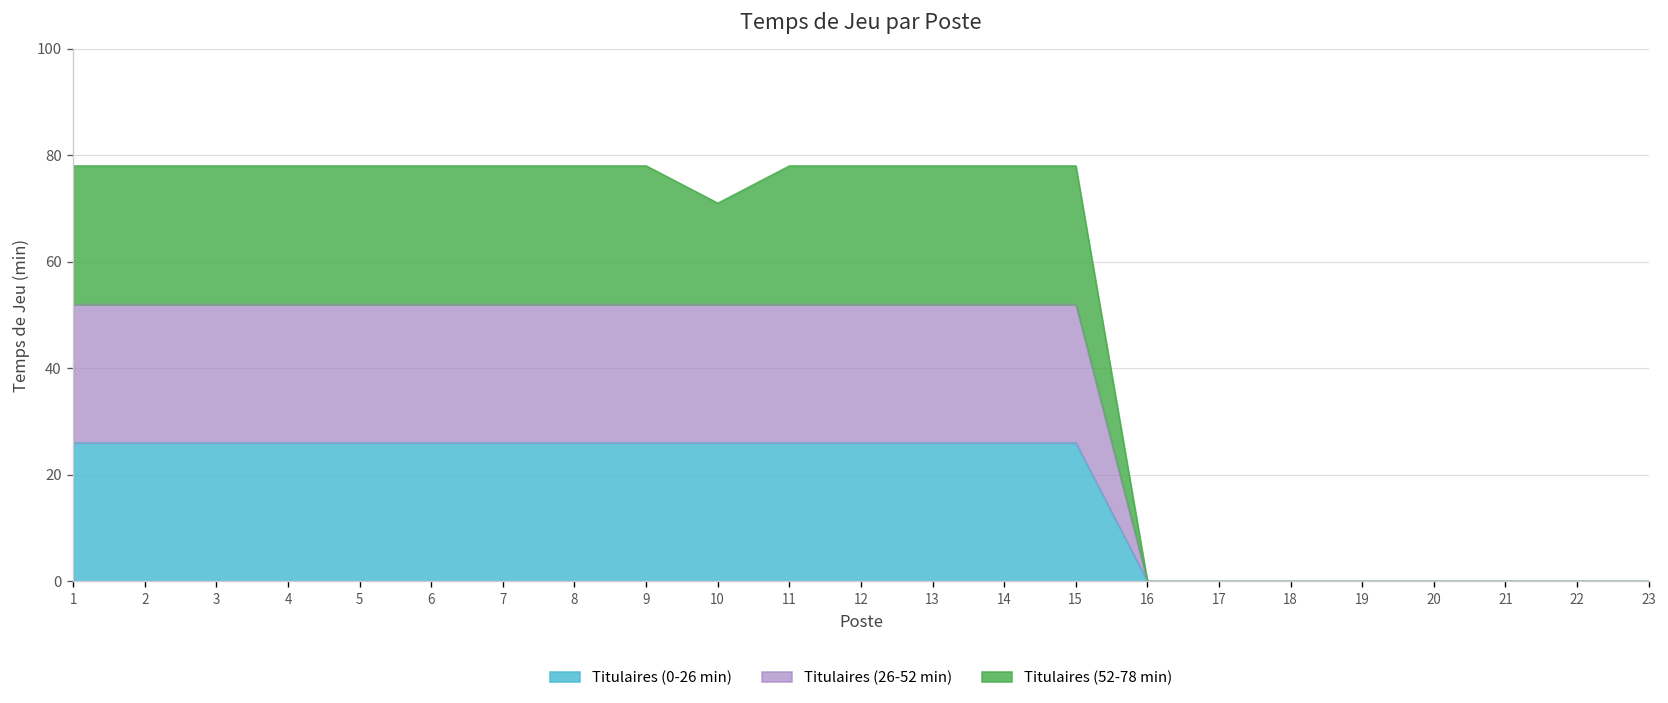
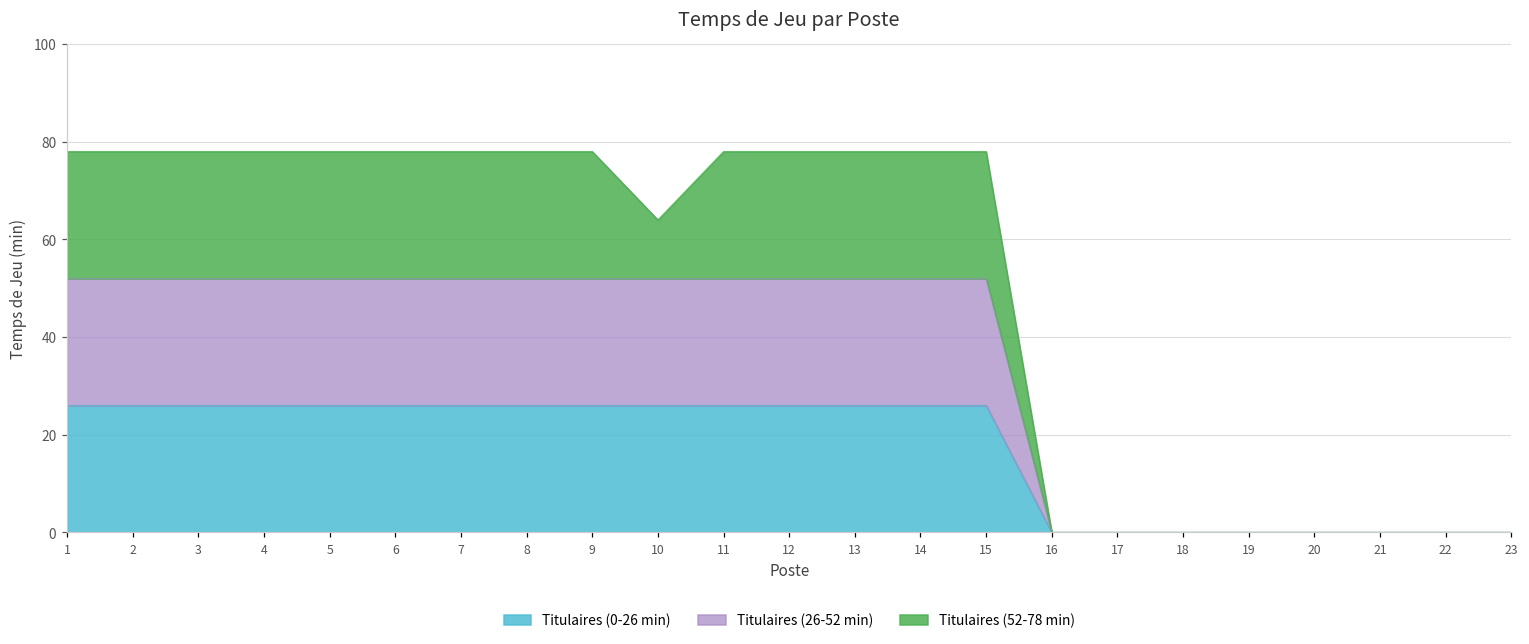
  {
    "Titulaires (0-26 min)": {
      "1": 26,
      "2": 26,
      "3": 26,
      "4": 26,
      "5": 26,
      "6": 26,
      "7": 26,
      "8": 26,
      "9": 26,
      "10": 26,
      "11": 26,
      "12": 26,
      "13": 26,
      "14": 26,
      "15": 26
    },
    "Titulaires (26-52 min)": {
      "1": 52,
      "2": 52,
      "3": 52,
      "4": 52,
      "5": 52,
      "6": 52,
      "7": 52,
      "8": 52,
      "9": 52,
      "10": 52,
      "11": 52,
      "12": 52,
      "13": 52,
      "14": 52,
      "15": 52
    },
    "Titulaires (52-78 min)": {
      "1": 78,
      "2": 78,
      "3": 78,
      "4": 78,
      "5": 78,
      "6": 78,
      "7": 78,
      "8": 78,
      "9": 78,
-     "10": 71,
+     "10": 64,
      "11": 78,
      "12": 78,
      "13": 78,
      "14": 78,
      "15": 78
    }
  }
